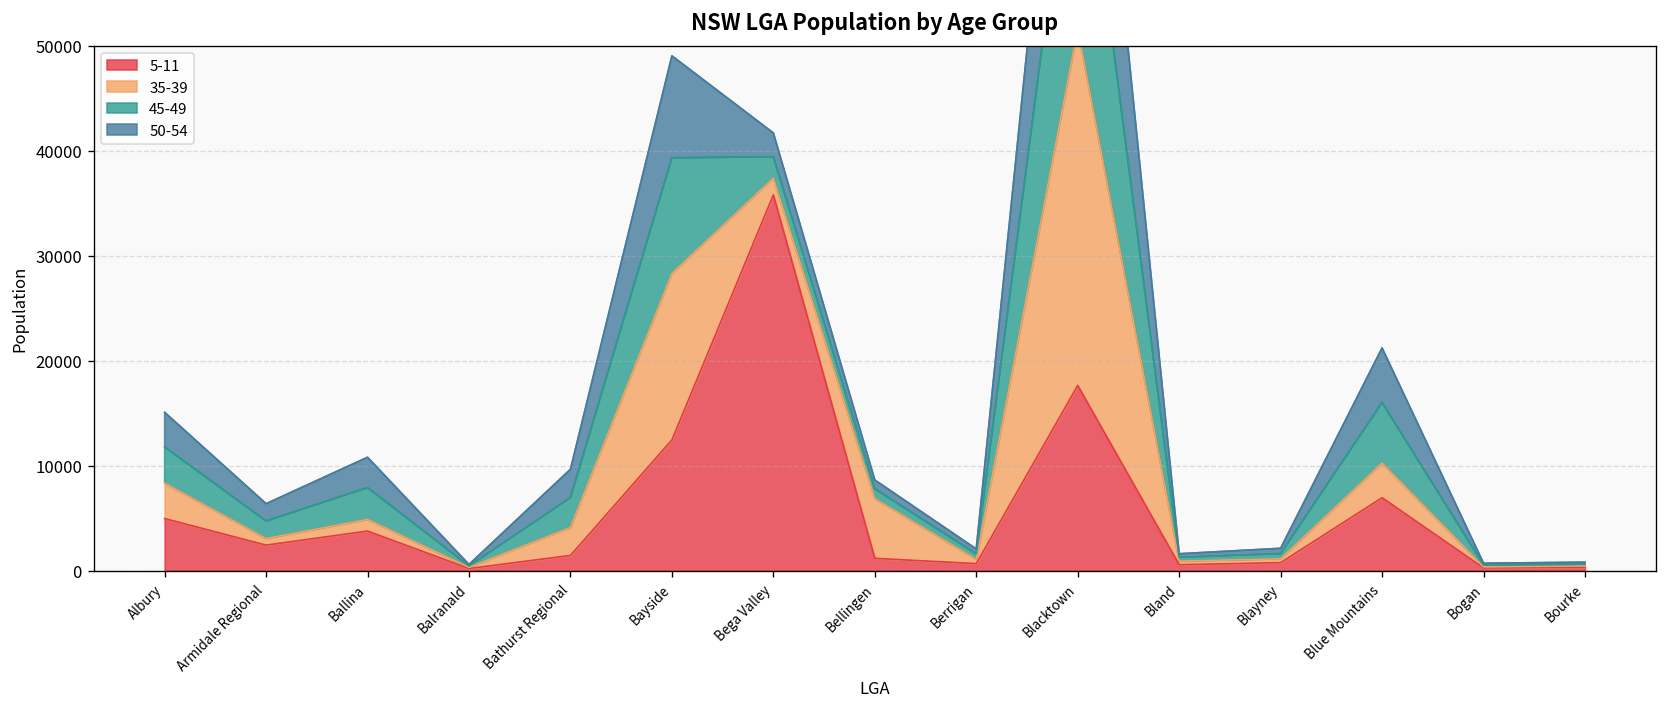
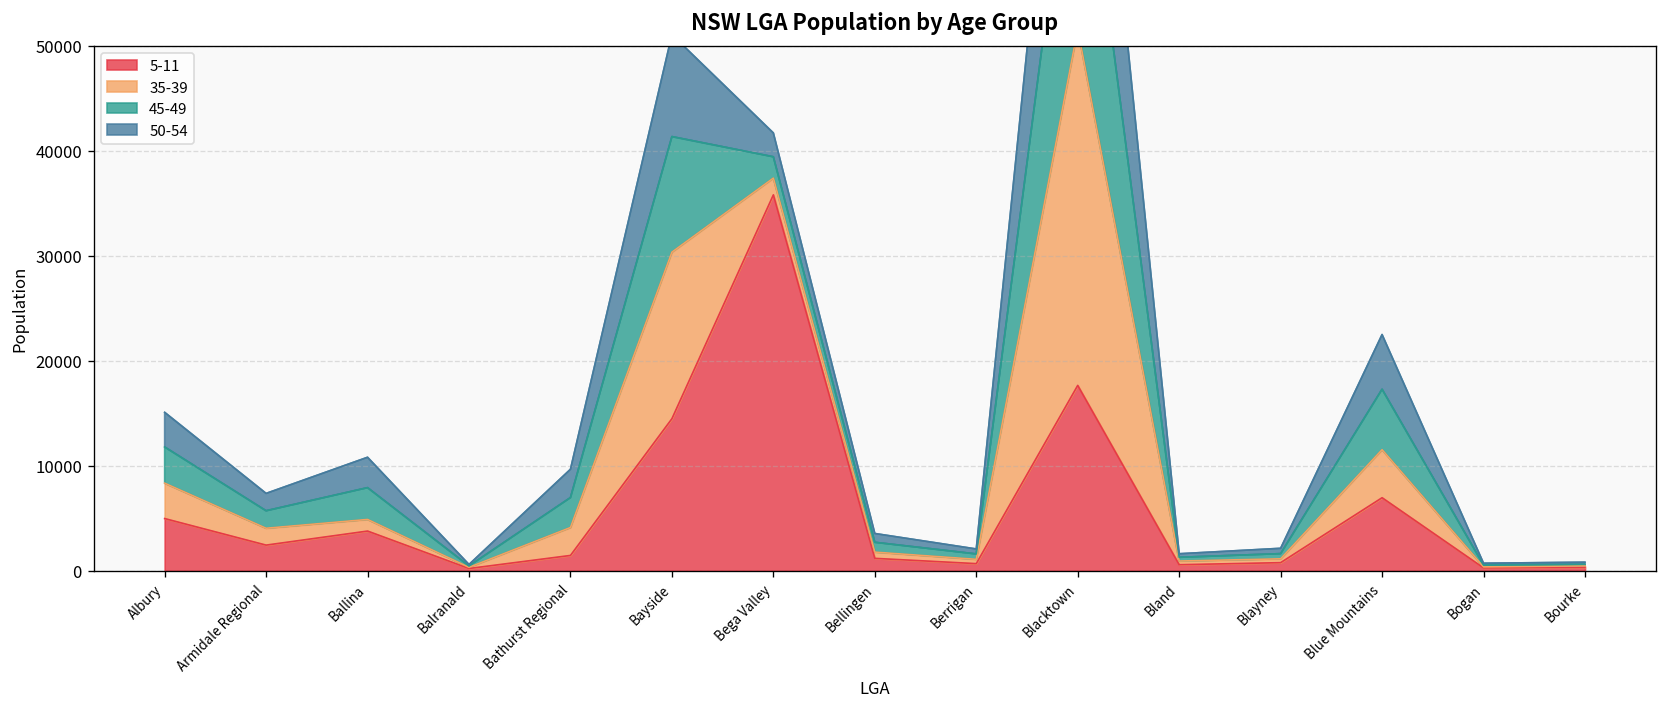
  {
    "5-11": {
      "Albury": 5000,
      "Armidale Regional": 2000,
      "Ballina": 4000,
      "Bathurst Regional": 1000,
-     "Bayside": 12000,
+     "Bayside": 14000,
      "Bega Valley": 36000,
      "Bellingen": 1000,
      "Berrigan": 1000,
      "Blacktown": 18000,
      "Bland": 1000,
      "Blayney": 1000,
      "Blue Mountains": 7000
    },
    "35-39": {
      "Albury": 3000,
-     "Armidale Regional": 1000,
+     "Armidale Regional": 2000,
      "Ballina": 1000,
      "Bathurst Regional": 3000,
      "Bayside": 16000,
      "Bega Valley": 2000,
-     "Bellingen": 6000,
+     "Bellingen": 1000,
      "Berrigan": 0,
      "Bland": 0,
      "Blayney": 0,
-     "Blue Mountains": 3000
+     "Blue Mountains": 5000
    }
  }
